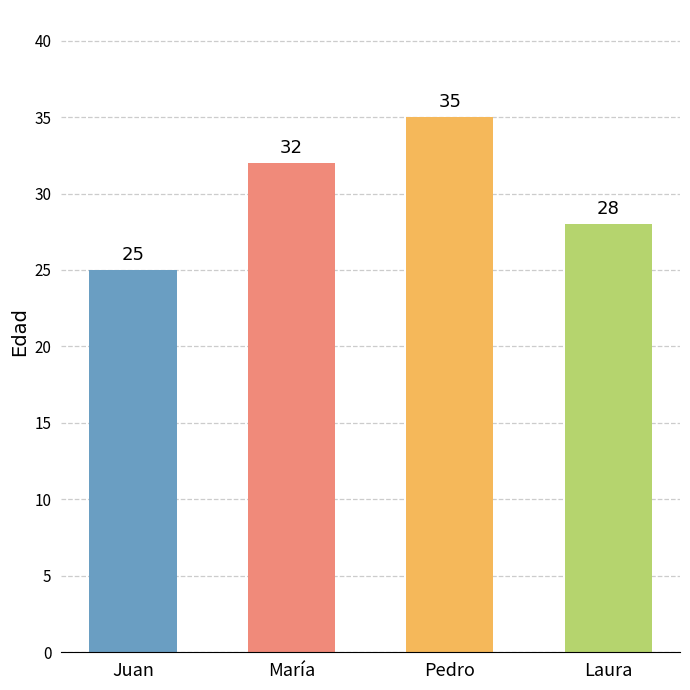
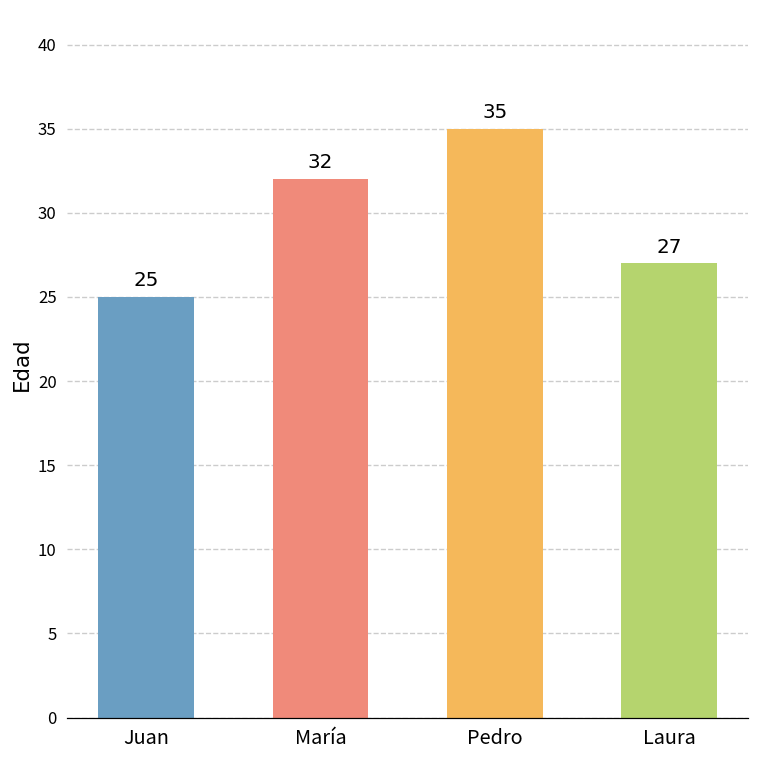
  {
    "Juan": 25,
    "María": 32,
    "Pedro": 35,
-   "Laura": 28
+   "Laura": 27
  }
